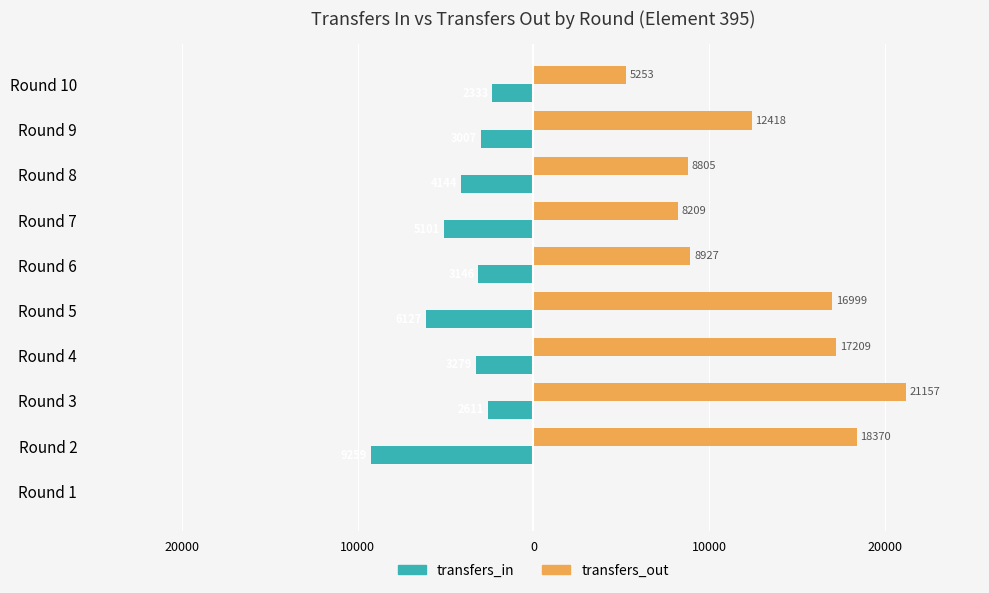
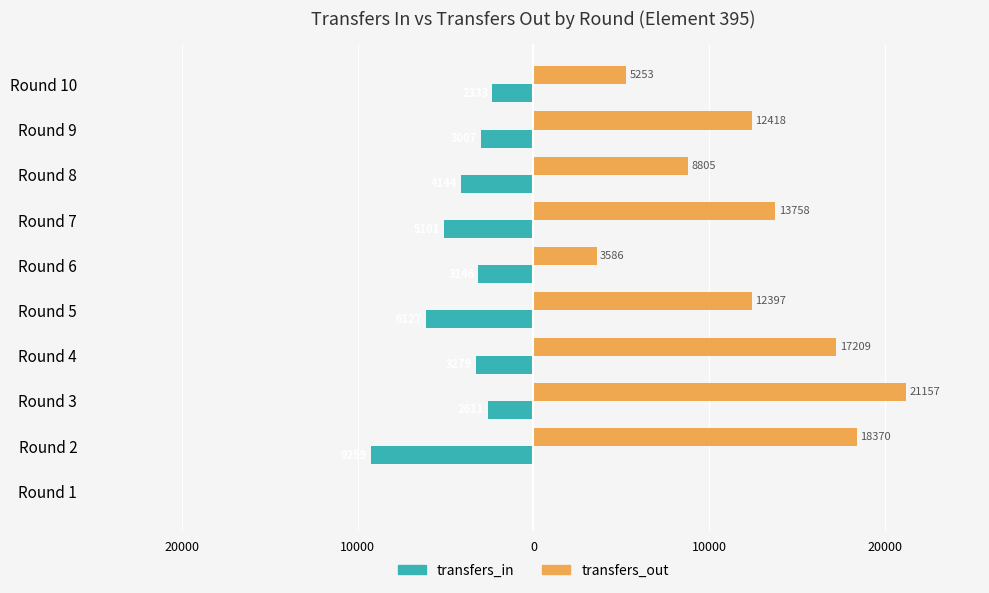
  {
    "transfers_out": {
      "Round 10": 5253,
      "Round 9": 12418,
      "Round 8": 8805,
-     "Round 7": 8209,
-     "Round 6": 8927,
-     "Round 5": 16999,
+     "Round 7": 13758,
+     "Round 6": 3586,
+     "Round 5": 12397,
      "Round 4": 17209,
      "Round 3": 21157,
      "Round 2": 18370
    }
  }
